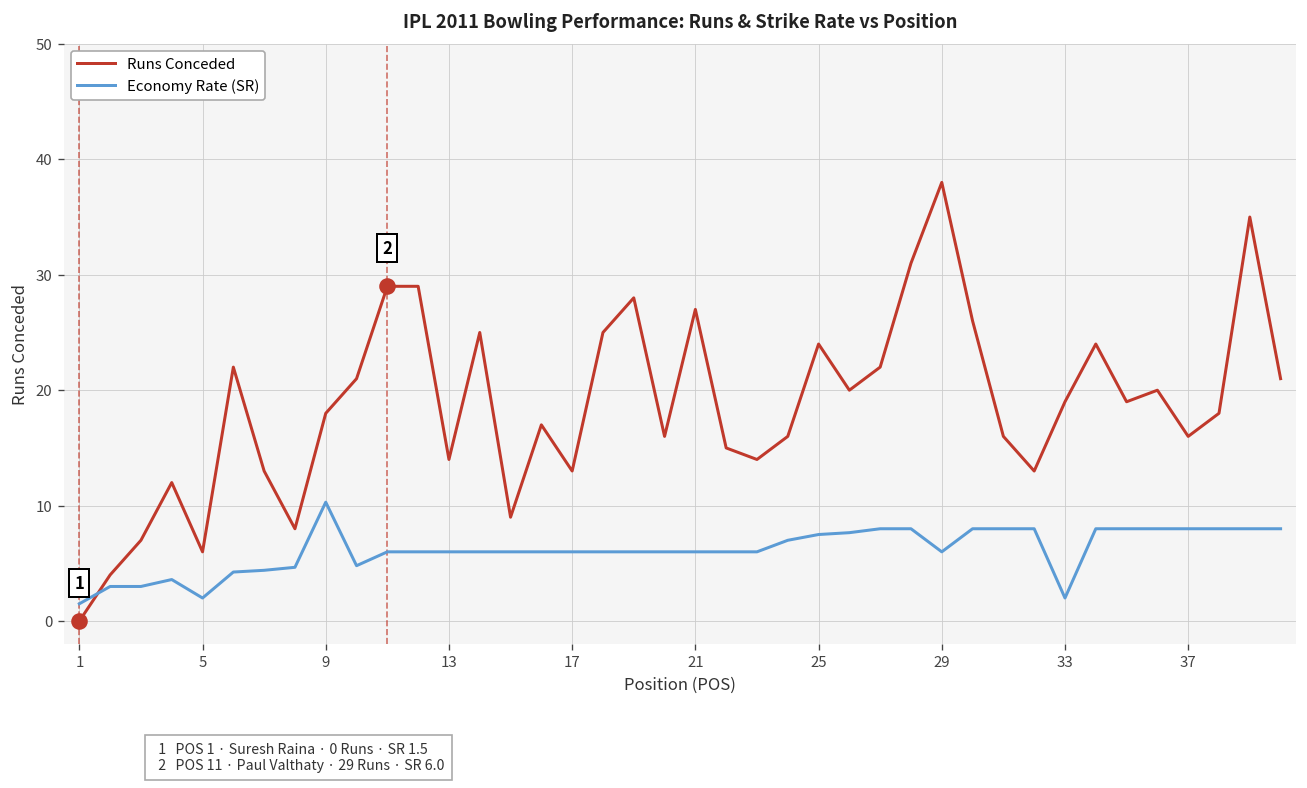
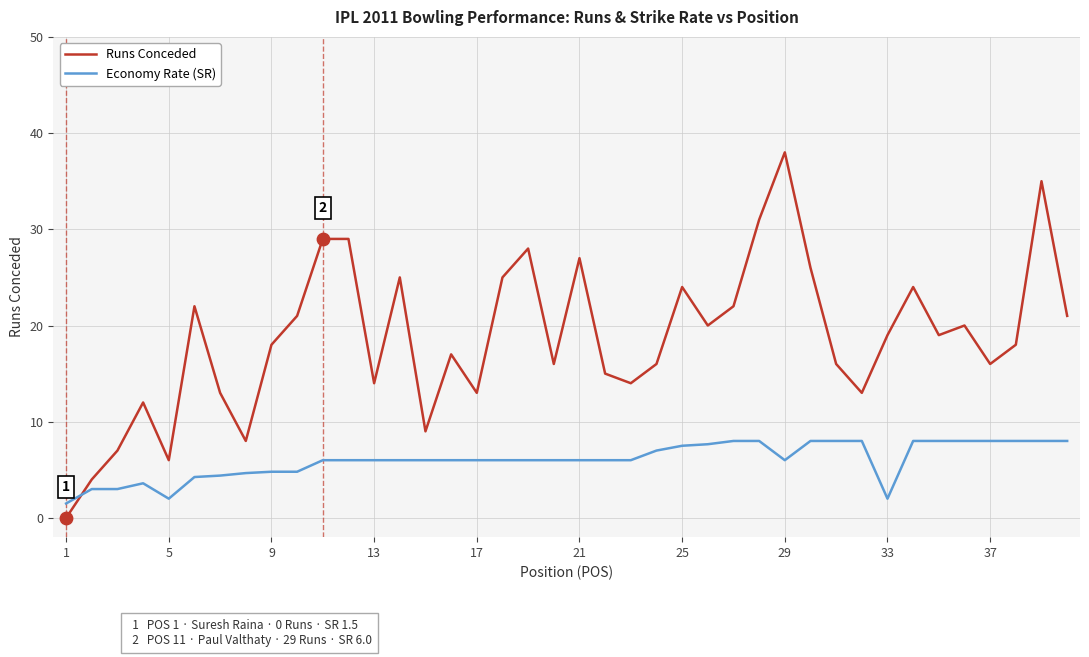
  {
    "Economy Rate (SR)": {
      "5": 2,
-     "9": 10,
+     "9": 5,
      "13": 6,
      "17": 6,
      "21": 6,
      "25": 8,
      "29": 6,
      "33": 2,
      "37": 8
    }
  }
